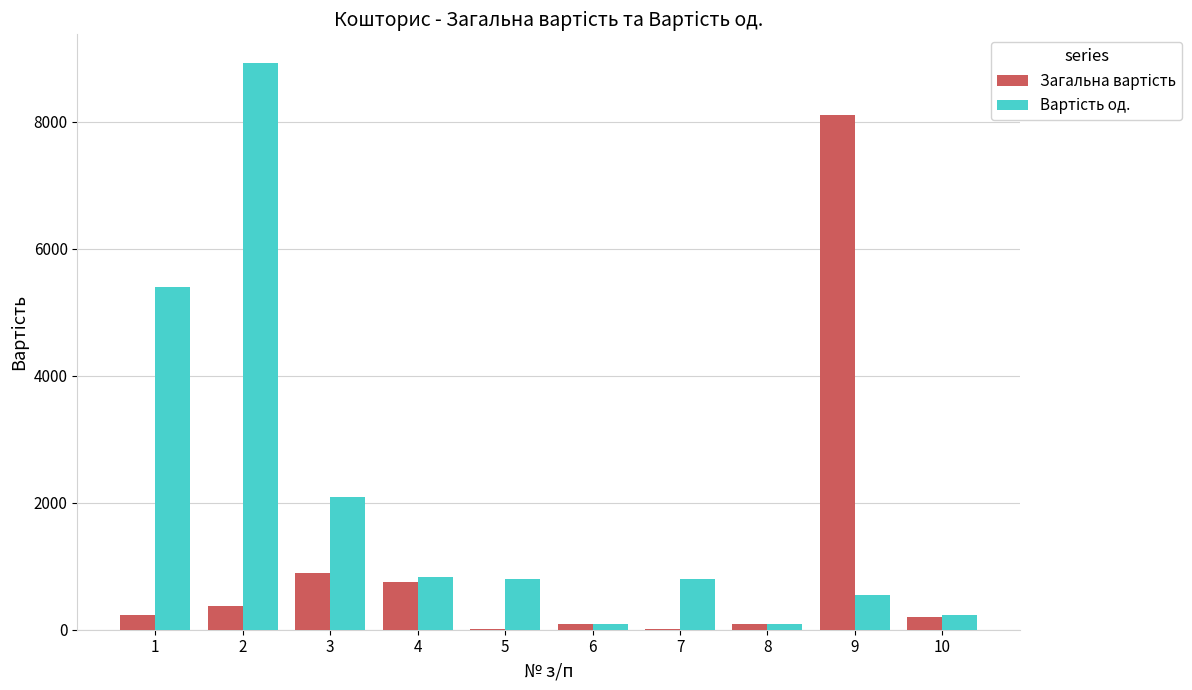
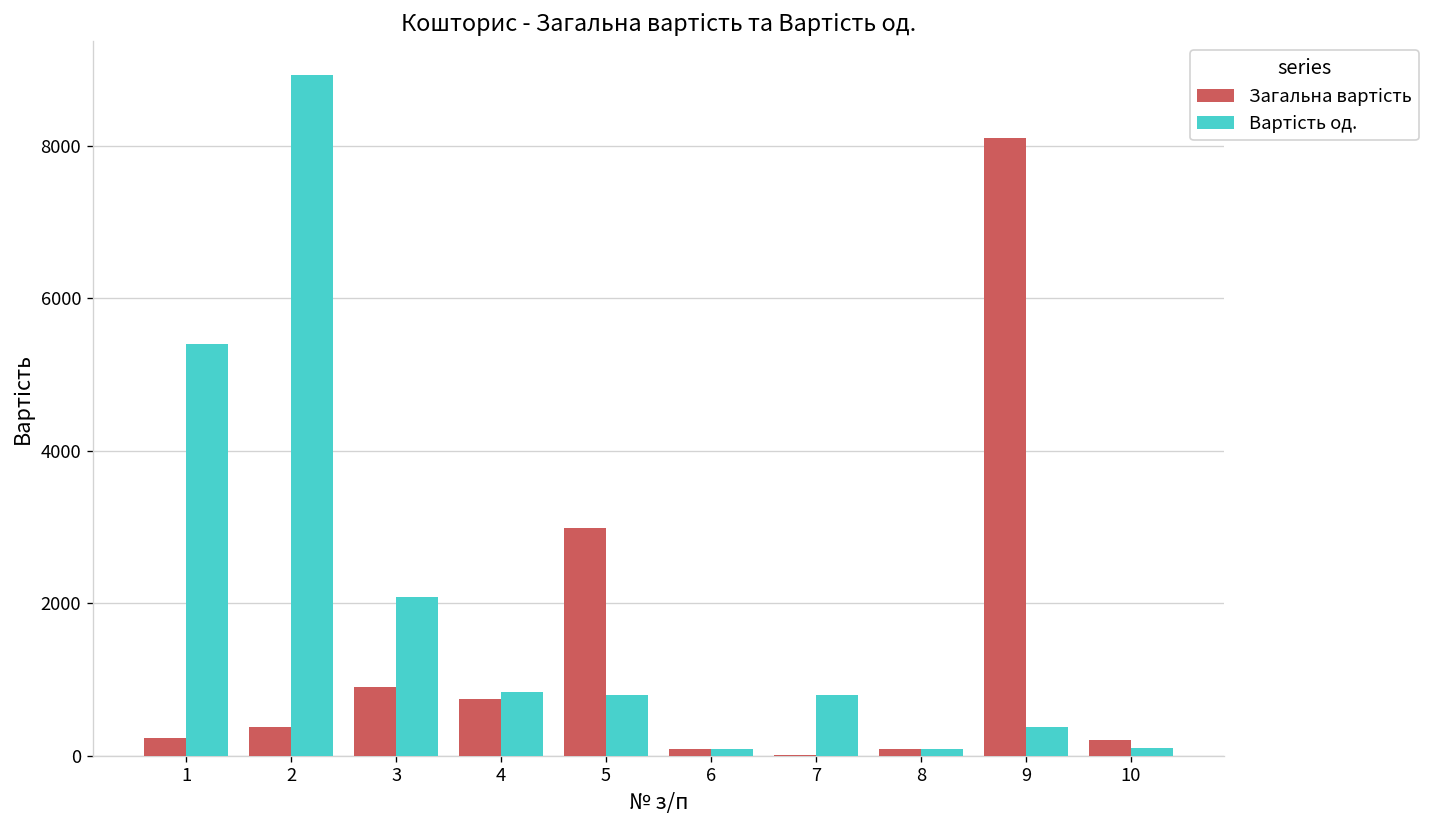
  {
    "Загальна вартість": {
      "1": 200,
      "2": 400,
      "3": 900,
      "4": 700,
-     "5": 0,
+     "5": 3000,
      "6": 100,
      "8": 100,
      "9": 8100,
      "10": 200
    },
    "Вартість од.": {
      "1": 5400,
      "2": 8900,
      "3": 2100,
      "4": 800,
      "5": 800,
      "6": 100,
      "7": 800,
      "8": 100,
-     "9": 500,
-     "10": 200
+     "9": 400,
+     "10": 100
    }
  }
